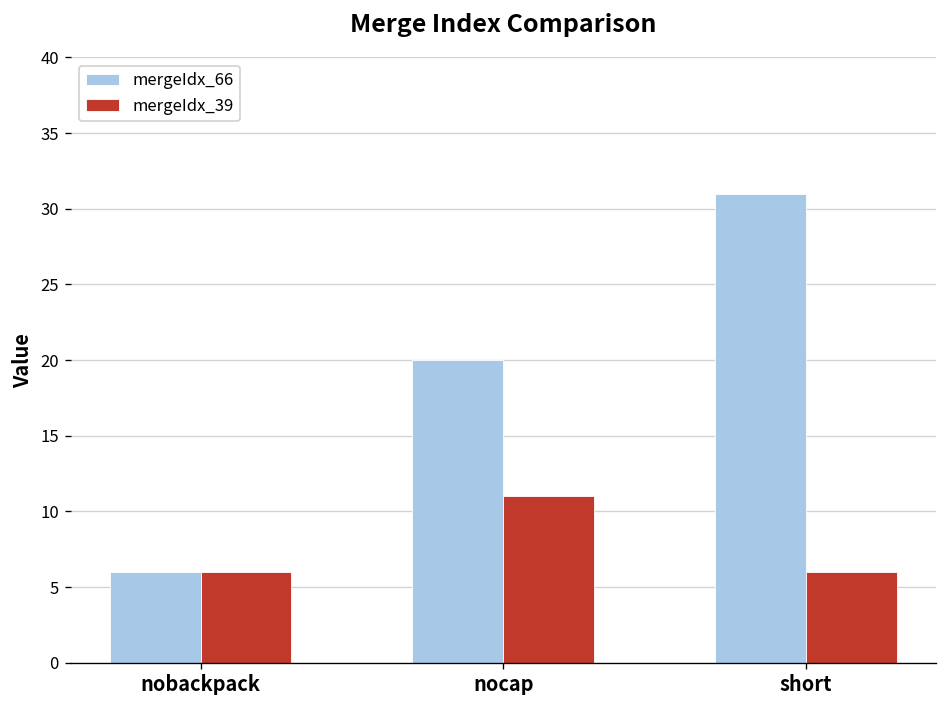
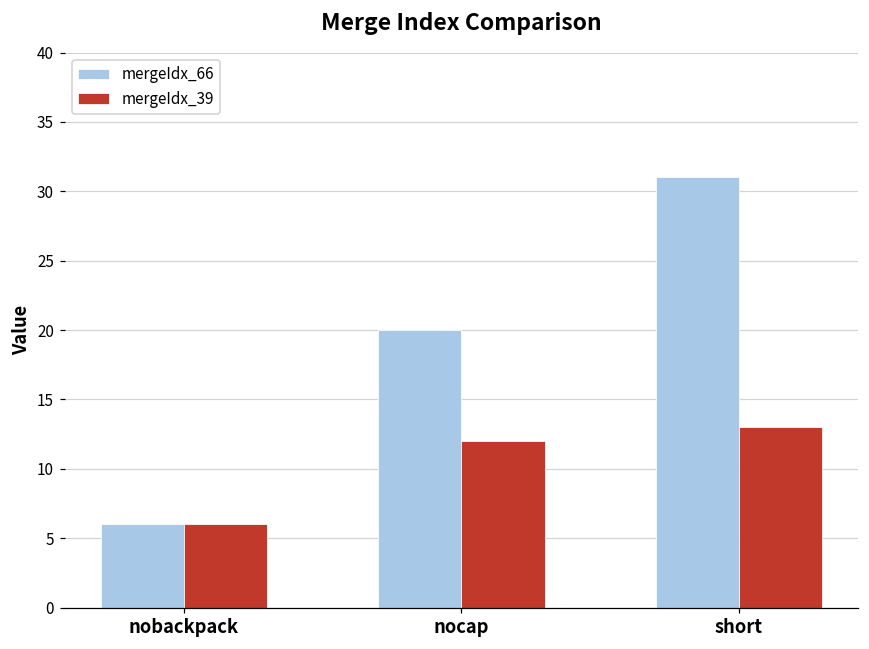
  {
    "mergeIdx_66": {
      "nobackpack": 6,
      "nocap": 20,
      "short": 31
    },
    "mergeIdx_39": {
      "nobackpack": 6,
-     "nocap": 11,
-     "short": 6
+     "nocap": 12,
+     "short": 13
    }
  }
